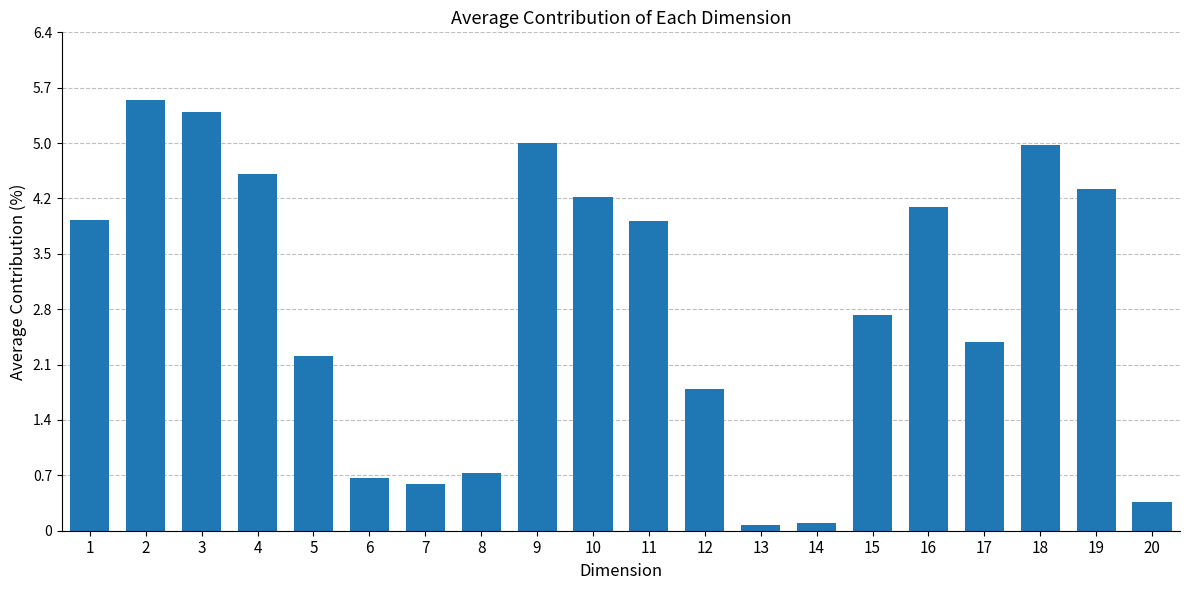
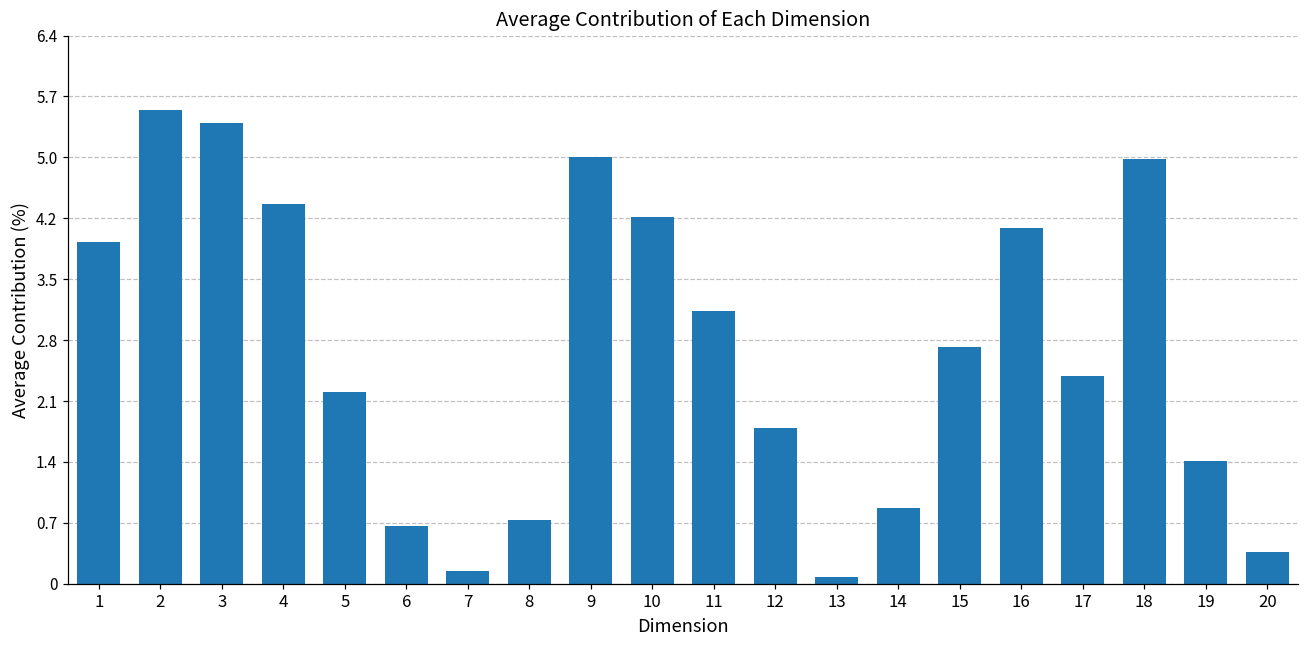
  {
    "1": 4.0,
    "2": 5.5,
    "3": 5.4,
-   "4": 4.6,
+   "4": 4.4,
    "5": 2.2,
    "6": 0.7,
-   "7": 0.6,
+   "7": 0.2,
    "8": 0.7,
    "9": 5.0,
    "10": 4.3,
-   "11": 4.0,
+   "11": 3.2,
    "12": 1.8,
    "13": 0.1,
-   "14": 0.1,
+   "14": 0.9,
    "15": 2.8,
    "16": 4.2,
    "17": 2.4,
    "18": 5.0,
-   "19": 4.4,
+   "19": 1.4,
    "20": 0.4
  }
